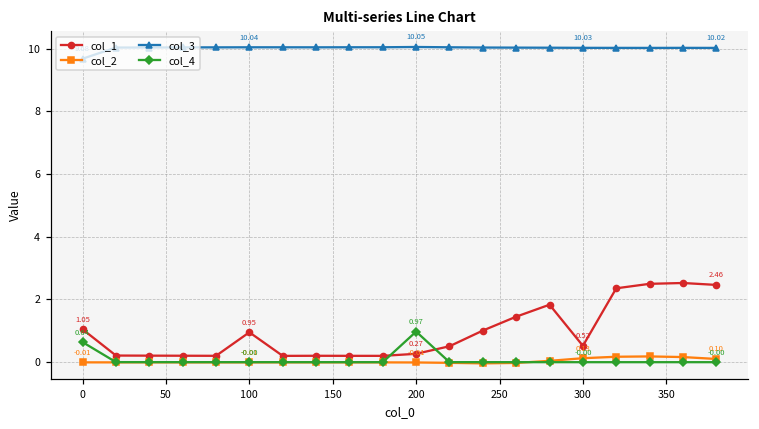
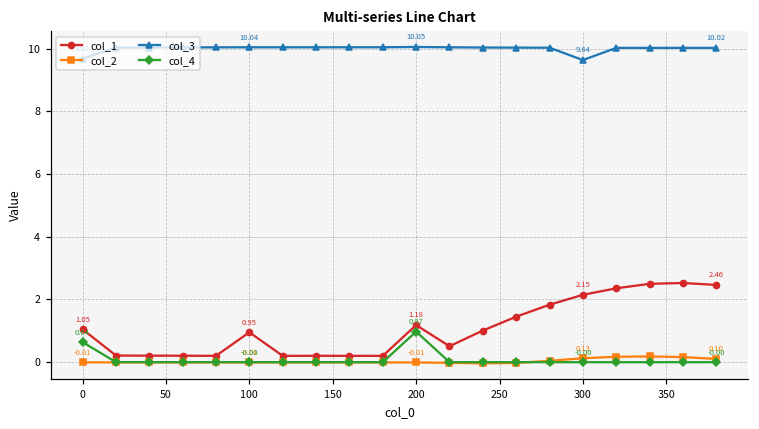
  {
    "col_1": {
      "0": 1.05,
      "100": 0.95,
-     "200": 0.27,
-     "300": 0.52
+     "200": 1.18,
+     "300": 2.15
    },
    "col_2": {
      "0": -0.01,
      "200": -0.01
    },
    "col_3": {
      "100": 10.04,
      "200": 10.05,
-     "300": 10.03
+     "300": 9.64
    }
  }
